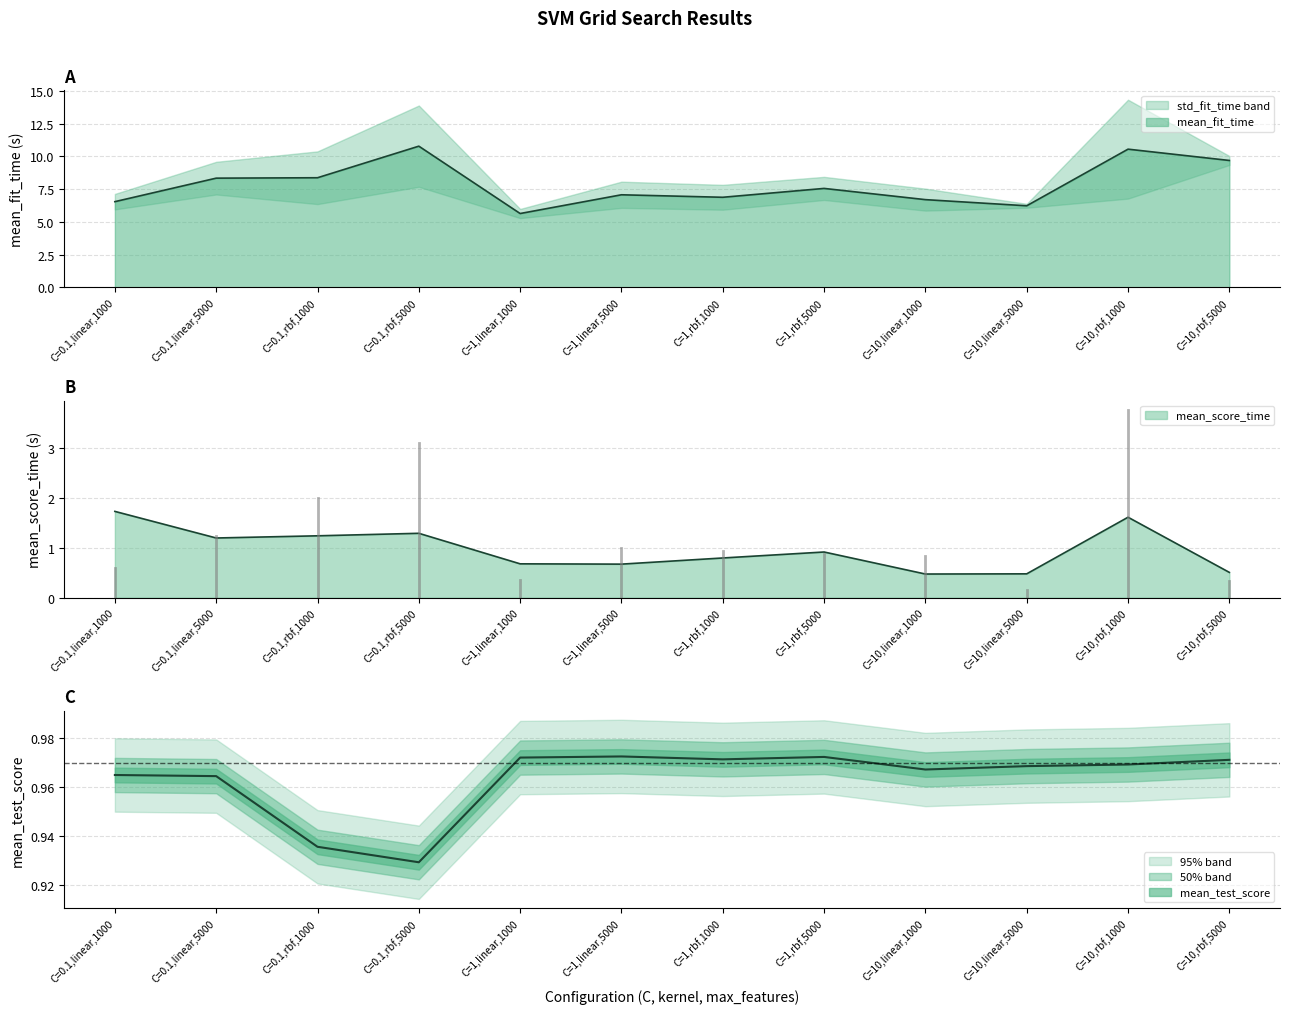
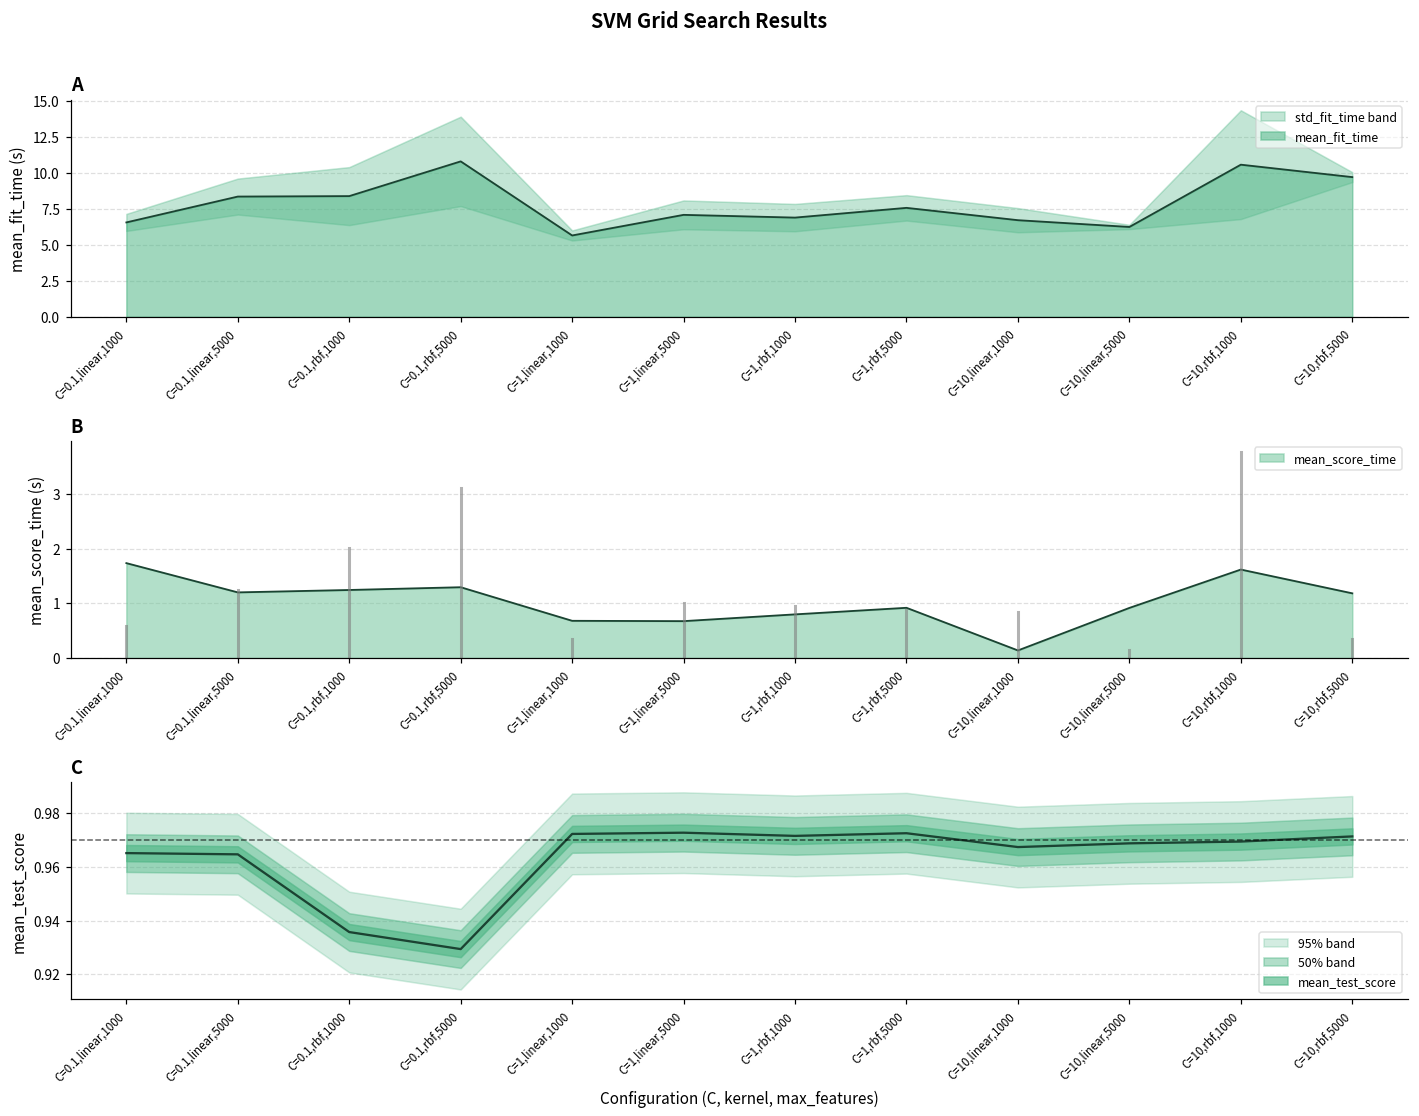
  {
    "B": {
      "mean_score_time": {
        "C=0.1,linear,1000": 1.7,
        "C=0.1,rbf,1000": 1.2,
        "C=0.1,rbf,5000": 1.3,
        "C=1,linear,1000": 0.7,
        "C=1,linear,5000": 0.7,
        "C=1,rbf,1000": 0.8,
-       "C=10,linear,1000": 0.5,
-       "C=10,linear,5000": 0.5,
+       "C=10,linear,1000": 0.1,
+       "C=10,linear,5000": 0.9,
        "C=10,rbf,1000": 1.6,
-       "C=10,rbf,5000": 0.5
+       "C=10,rbf,5000": 1.2
      }
    }
  }
